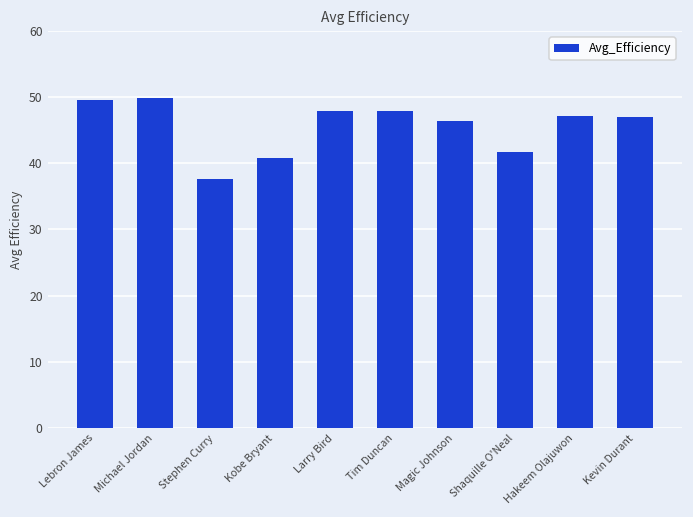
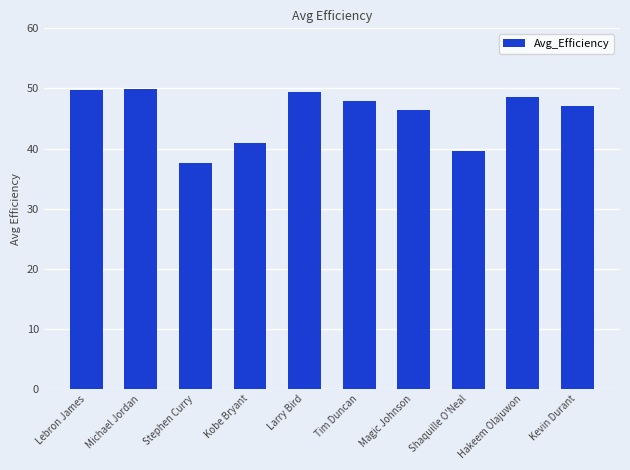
  {
    "Lebron James": 50,
    "Michael Jordan": 50,
    "Stephen Curry": 38,
    "Kobe Bryant": 41,
-   "Larry Bird": 48,
+   "Larry Bird": 49,
    "Tim Duncan": 48,
    "Magic Johnson": 46,
-   "Shaquille O'Neal": 42,
-   "Hakeem Olajuwon": 47,
+   "Shaquille O'Neal": 40,
+   "Hakeem Olajuwon": 49,
    "Kevin Durant": 47
  }
